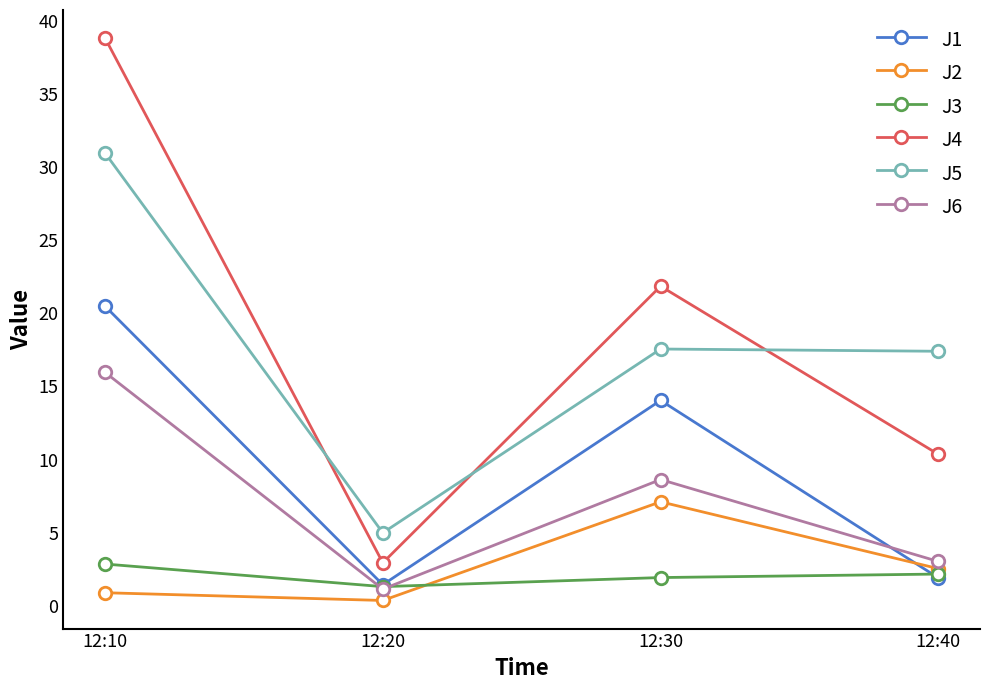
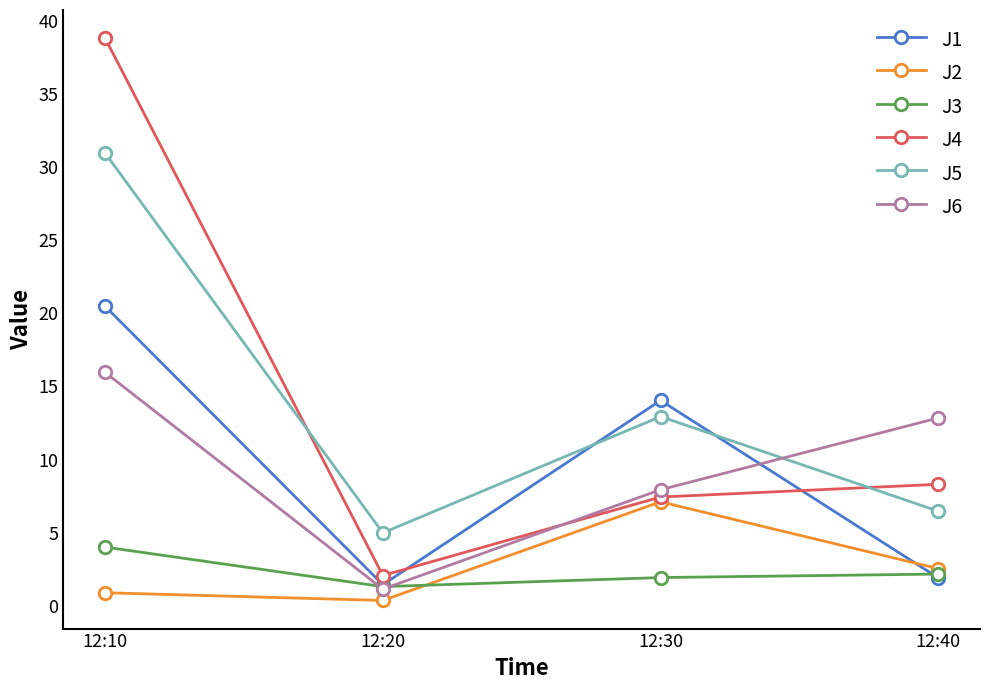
  {
    "J1": {
      "12:10": 20.5,
      "12:30": 14.0,
      "12:40": 1.9
    },
    "J2": {
      "12:10": 0.9,
      "12:20": 0.4,
      "12:30": 7.1,
      "12:40": 2.5
    },
    "J3": {
-     "12:10": 2.9,
+     "12:10": 4.0,
      "12:30": 1.9,
      "12:40": 2.2
    },
    "J4": {
      "12:10": 38.8,
-     "12:20": 2.9,
-     "12:30": 21.9,
-     "12:40": 10.4
+     "12:20": 2.1,
+     "12:30": 7.4,
+     "12:40": 8.3
    },
    "J5": {
      "12:10": 31.0,
      "12:20": 5.0,
-     "12:30": 17.6,
-     "12:40": 17.4
+     "12:30": 12.9,
+     "12:40": 6.5
    },
    "J6": {
      "12:10": 16.0,
-     "12:30": 8.6,
-     "12:40": 3.0
+     "12:30": 7.9,
+     "12:40": 12.9
    }
  }
